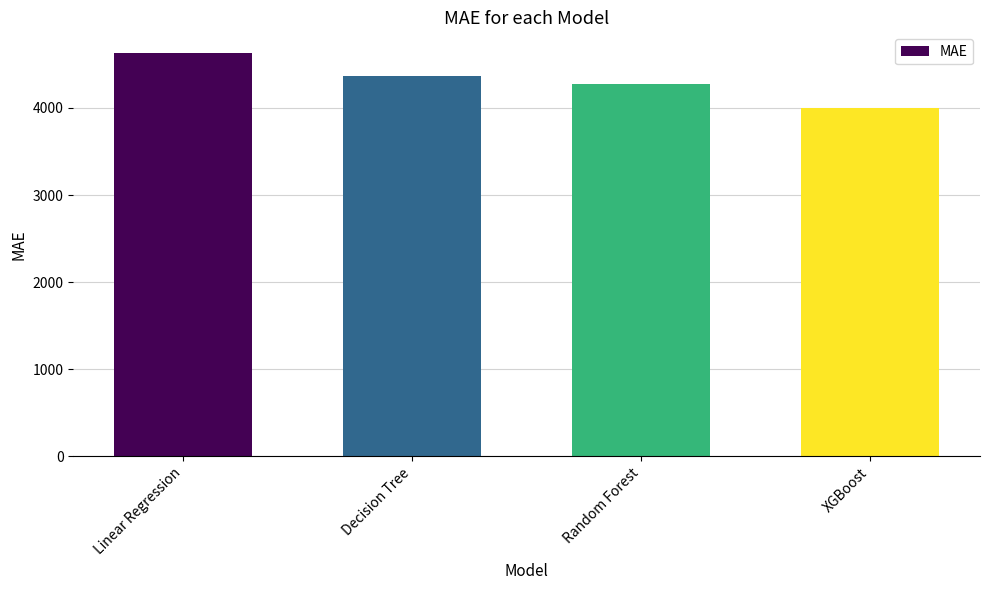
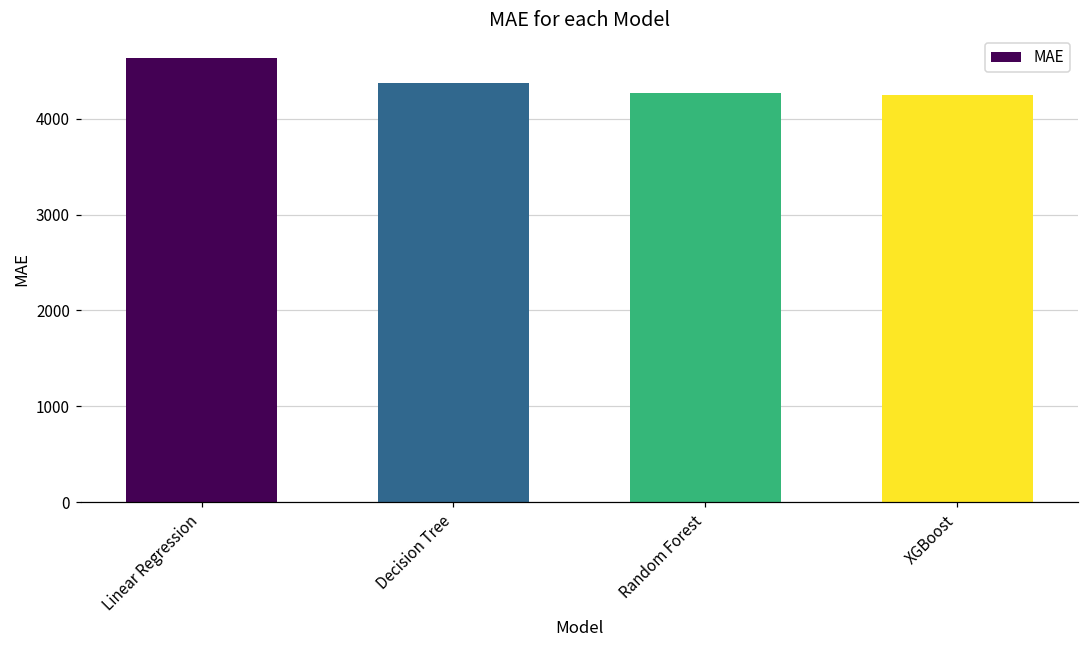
  {
    "Linear Regression": 4600,
    "Decision Tree": 4400,
    "Random Forest": 4300,
-   "XGBoost": 4000
+   "XGBoost": 4200
  }
